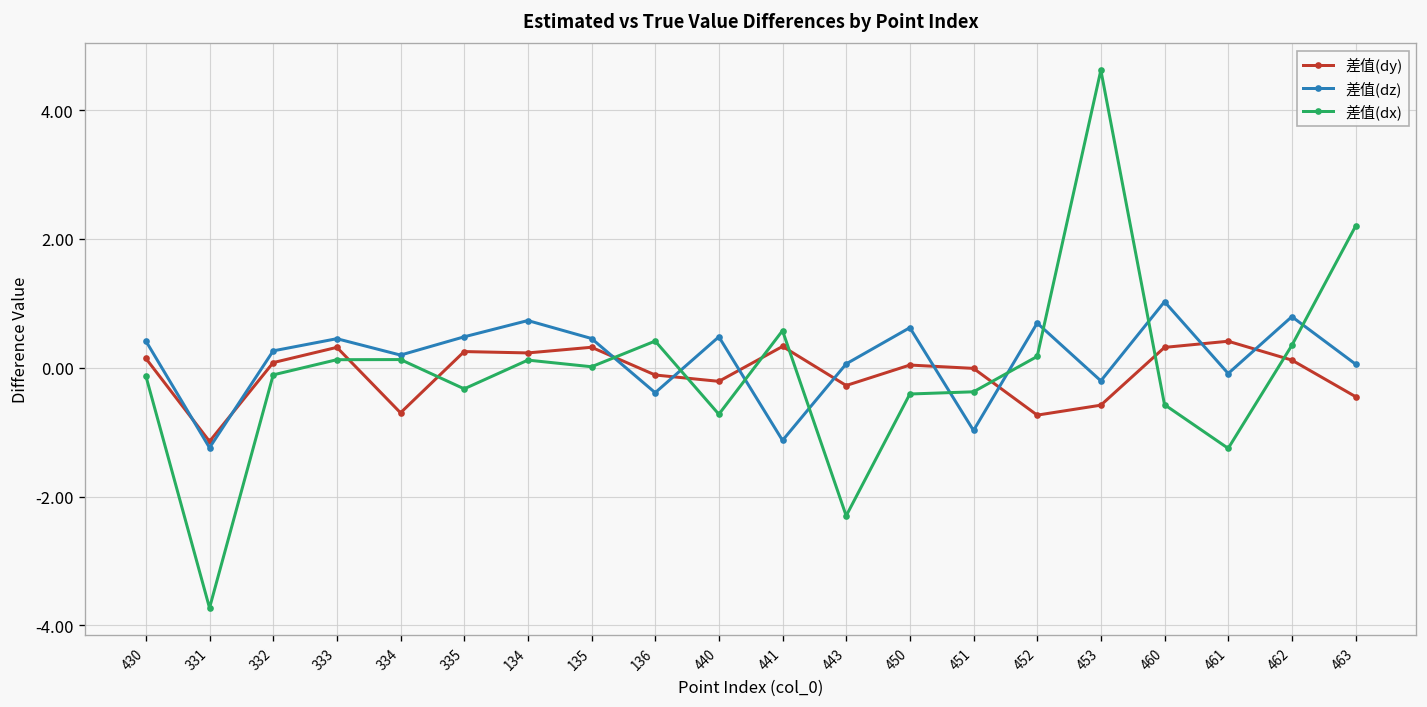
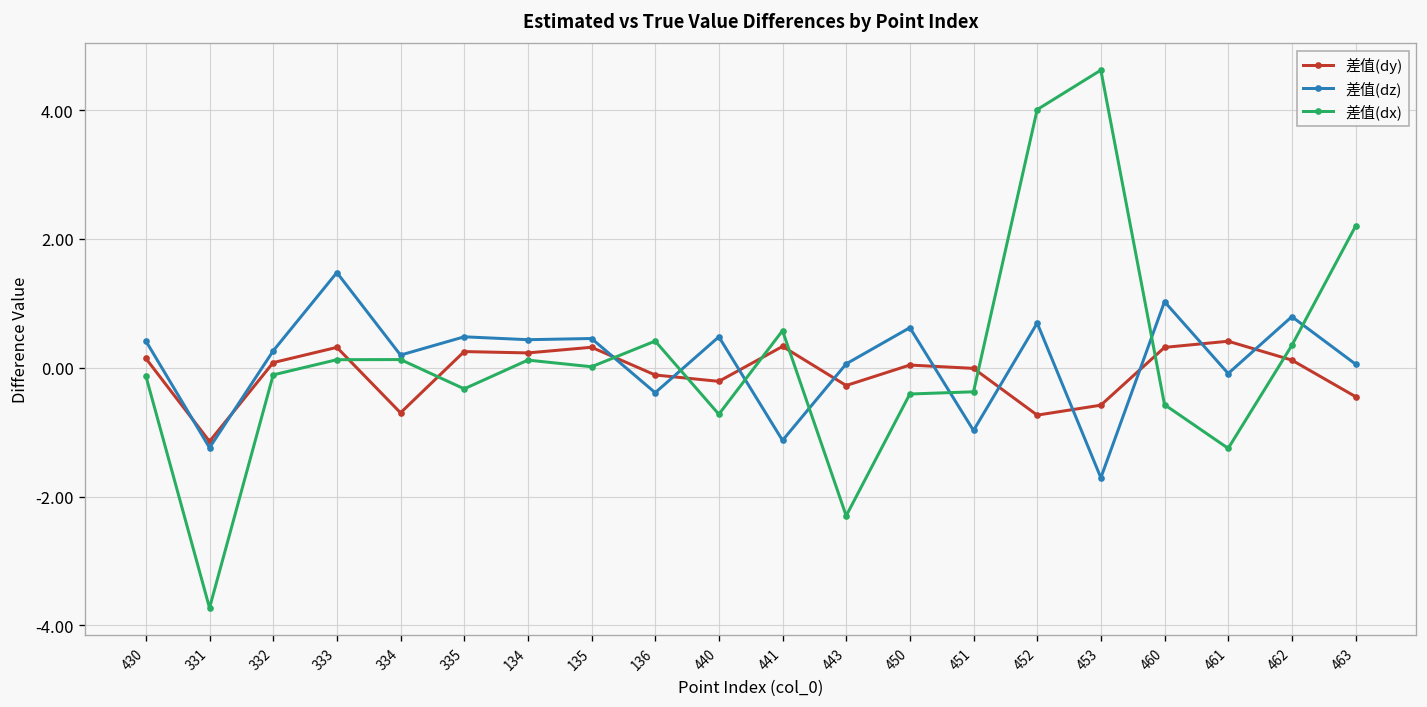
  {
    "差值(dy)": {
      "430": 0.1,
      "331": -1.1,
      "332": 0.1,
      "333": 0.3,
      "334": -0.7,
      "335": 0.3,
      "134": 0.2,
      "135": 0.3,
      "136": -0.1,
      "440": -0.2,
      "441": 0.3,
      "443": -0.3,
      "450": 0.0,
      "451": 0.0,
      "452": -0.7,
      "453": -0.6,
      "460": 0.3,
      "461": 0.4,
      "462": 0.1,
      "463": -0.4
    },
    "差值(dz)": {
      "430": 0.4,
      "331": -1.2,
      "332": 0.3,
-     "333": 0.5,
+     "333": 1.5,
      "334": 0.2,
      "335": 0.5,
-     "134": 0.7,
+     "134": 0.4,
      "135": 0.5,
      "136": -0.4,
      "440": 0.5,
      "441": -1.1,
      "443": 0.1,
      "450": 0.6,
      "451": -1.0,
      "452": 0.7,
-     "453": -0.2,
+     "453": -1.7,
      "460": 1.0,
      "461": -0.1,
      "462": 0.8,
      "463": 0.1
    },
    "差值(dx)": {
      "430": -0.1,
      "331": -3.7,
      "332": -0.1,
      "333": 0.1,
      "334": 0.1,
      "335": -0.3,
      "134": 0.1,
      "135": 0.0,
      "136": 0.4,
      "440": -0.7,
      "441": 0.6,
      "443": -2.3,
      "450": -0.4,
      "451": -0.4,
-     "452": 0.2,
+     "452": 4.0,
      "453": 4.6,
      "460": -0.6,
      "461": -1.3,
      "462": 0.3,
      "463": 2.2
    }
  }
